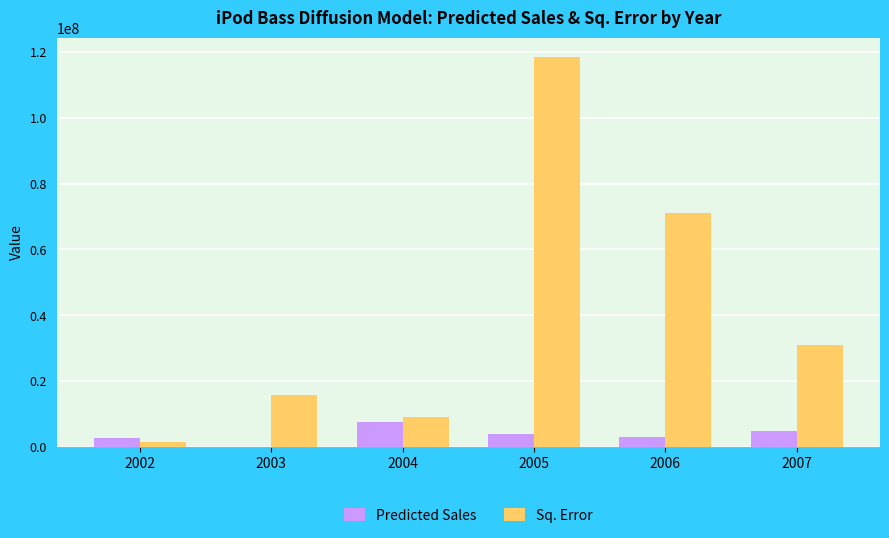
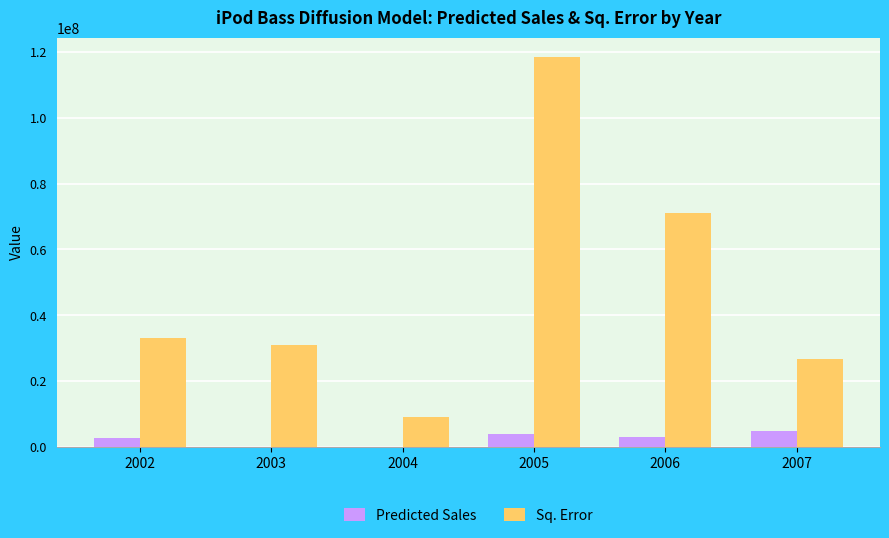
  {
    "Predicted Sales": {
      "2002": 3000000,
-     "2004": 8000000,
+     "2004": 0,
      "2005": 4000000,
      "2006": 3000000,
      "2007": 5000000
    },
    "Sq. Error": {
-     "2002": 2000000,
-     "2003": 16000000,
+     "2002": 33000000,
+     "2003": 31000000,
      "2004": 9000000,
      "2005": 118000000,
      "2006": 71000000,
-     "2007": 31000000
+     "2007": 27000000
    }
  }
